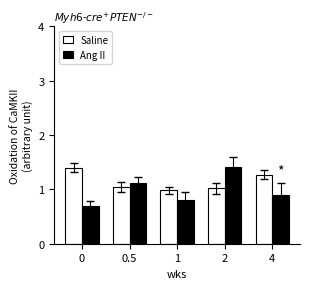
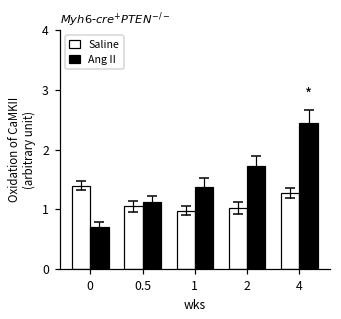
  {
    "Saline": {
      "0": 1.4,
      "0.5": 1.1,
      "1": 1.0,
      "2": 1.0,
      "4": 1.3
    },
    "Ang II": {
      "0": 0.7,
      "0.5": 1.1,
-     "1": 0.8,
-     "2": 1.4,
-     "4": 0.9
+     "1": 1.4,
+     "2": 1.7,
+     "4": 2.5
    }
  }
